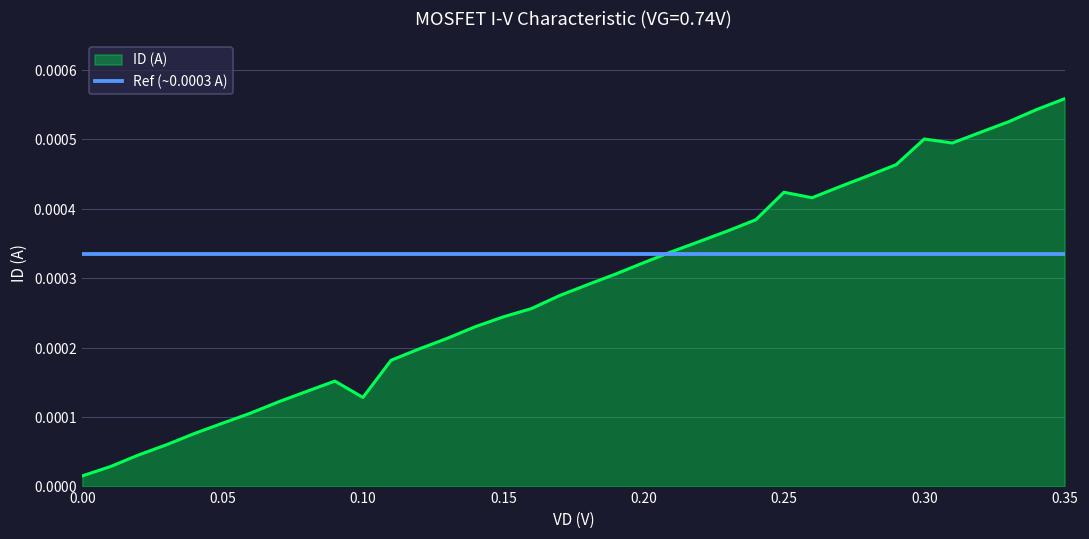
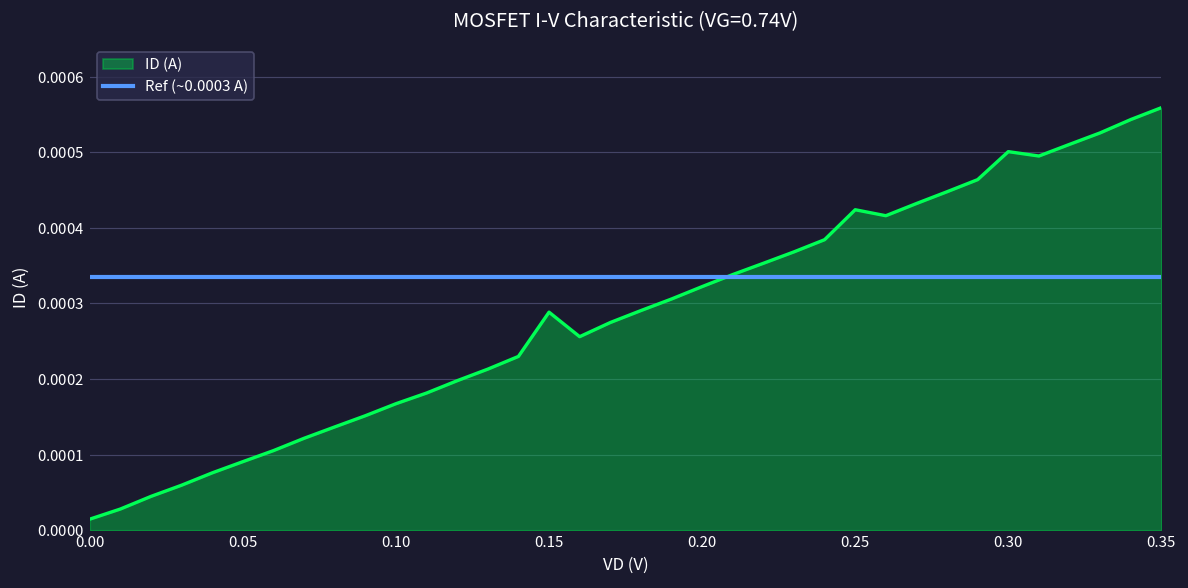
  {
    "0.00": 0.00001,
    "0.05": 0.00009,
-   "0.10": 0.00013,
-   "0.15": 0.00024,
+   "0.10": 0.00017,
+   "0.15": 0.00029,
    "0.20": 0.00032,
    "0.25": 0.00042,
    "0.30": 0.00050,
    "0.35": 0.00056
  }
